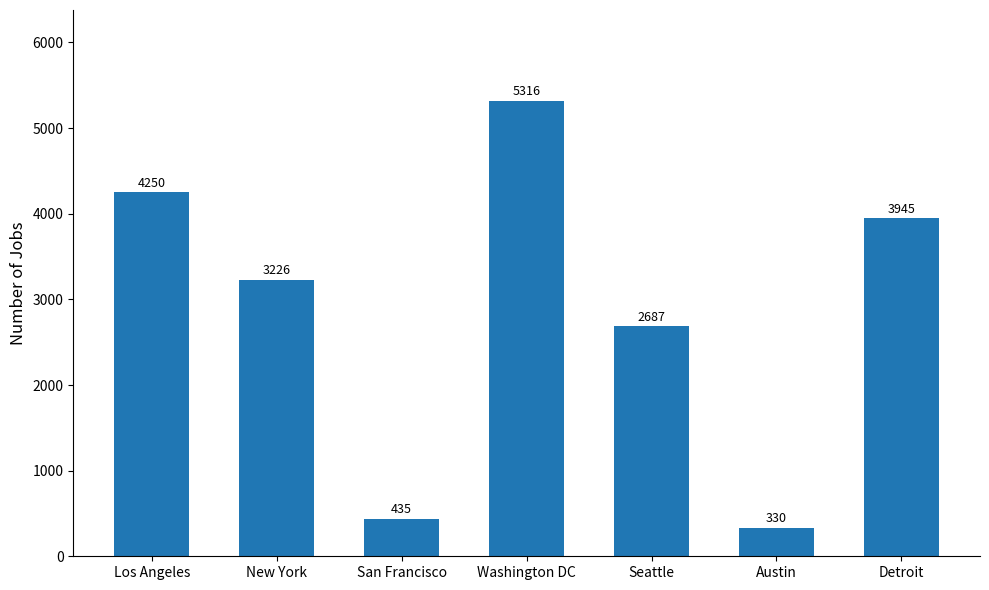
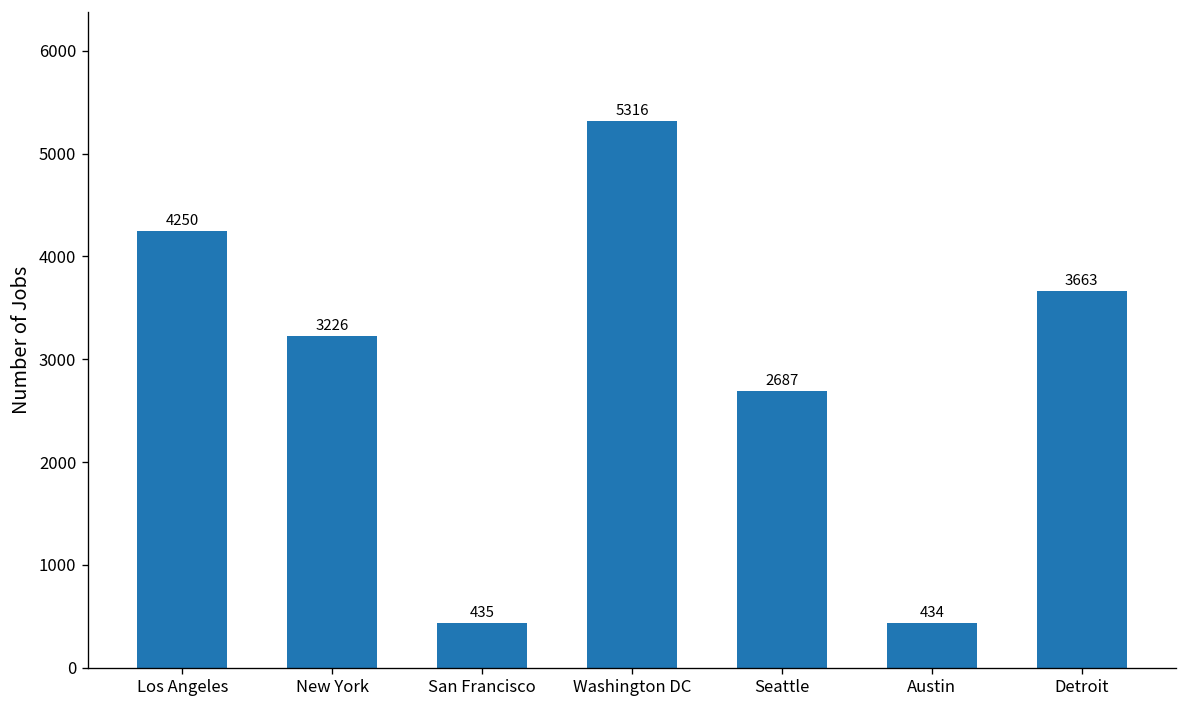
  {
    "Los Angeles": 4250,
    "New York": 3226,
    "San Francisco": 435,
    "Washington DC": 5316,
    "Seattle": 2687,
-   "Austin": 330,
-   "Detroit": 3945
+   "Austin": 434,
+   "Detroit": 3663
  }
